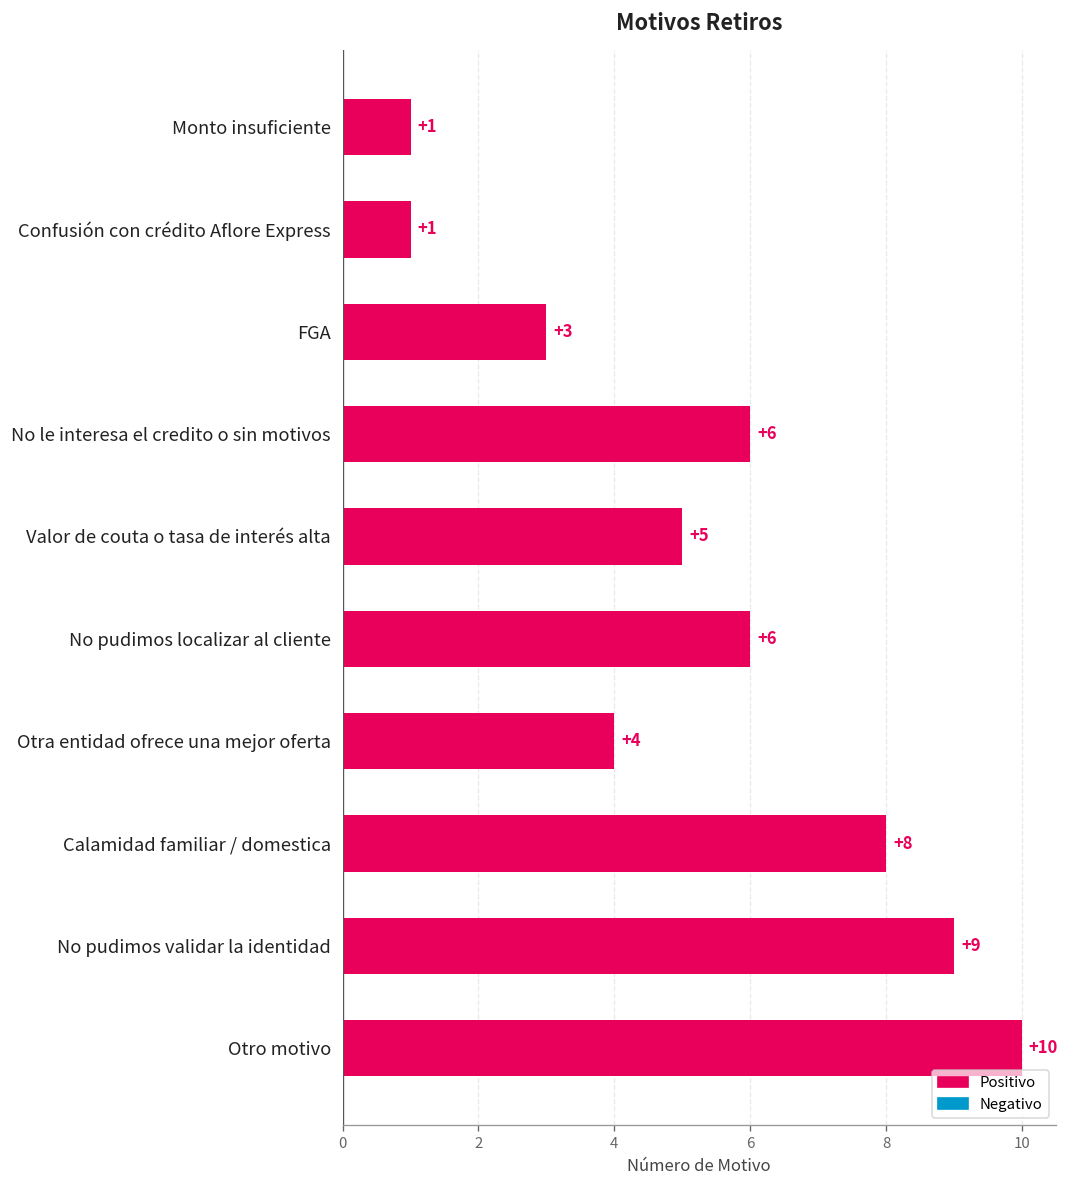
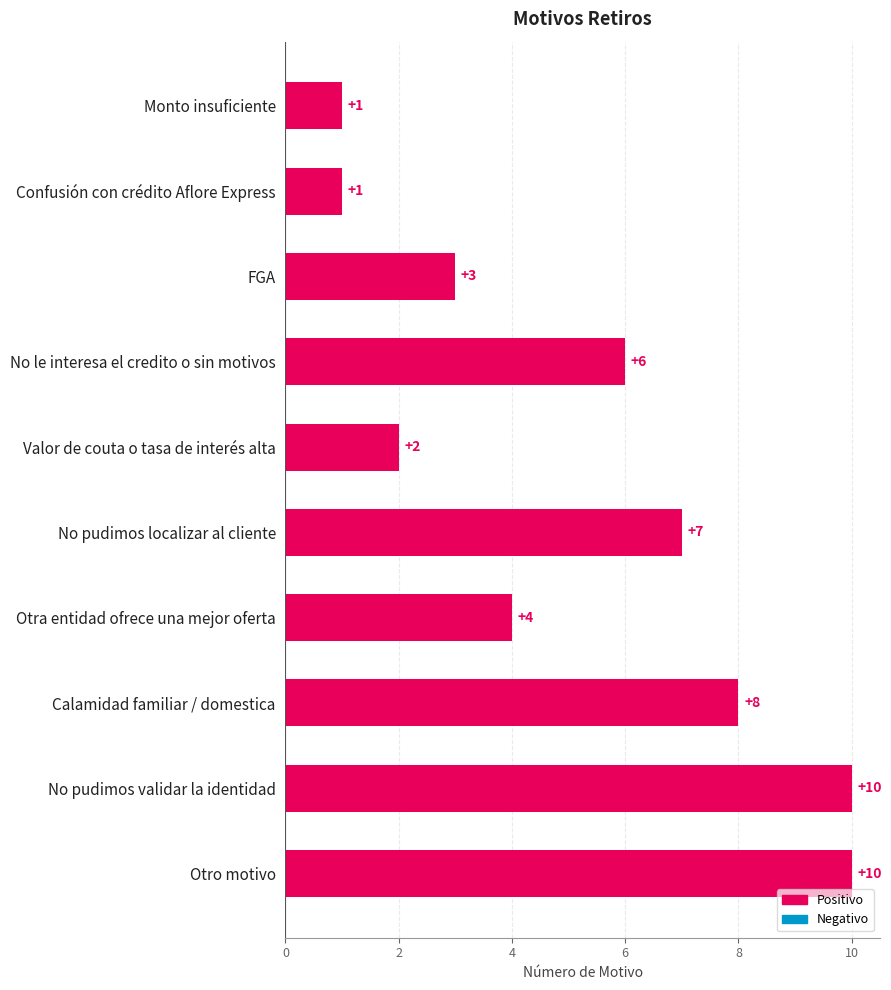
  {
    "Monto insuficiente": "+1",
    "Confusión con crédito Aflore Express": "+1",
    "FGA": "+3",
    "No le interesa el credito o sin motivos": "+6",
-   "Valor de couta o tasa de interés alta": "+5",
-   "No pudimos localizar al cliente": "+6",
+   "Valor de couta o tasa de interés alta": "+2",
+   "No pudimos localizar al cliente": "+7",
    "Otra entidad ofrece una mejor oferta": "+4",
    "Calamidad familiar / domestica": "+8",
-   "No pudimos validar la identidad": "+9",
+   "No pudimos validar la identidad": "+10",
    "Otro motivo": "+10"
  }
